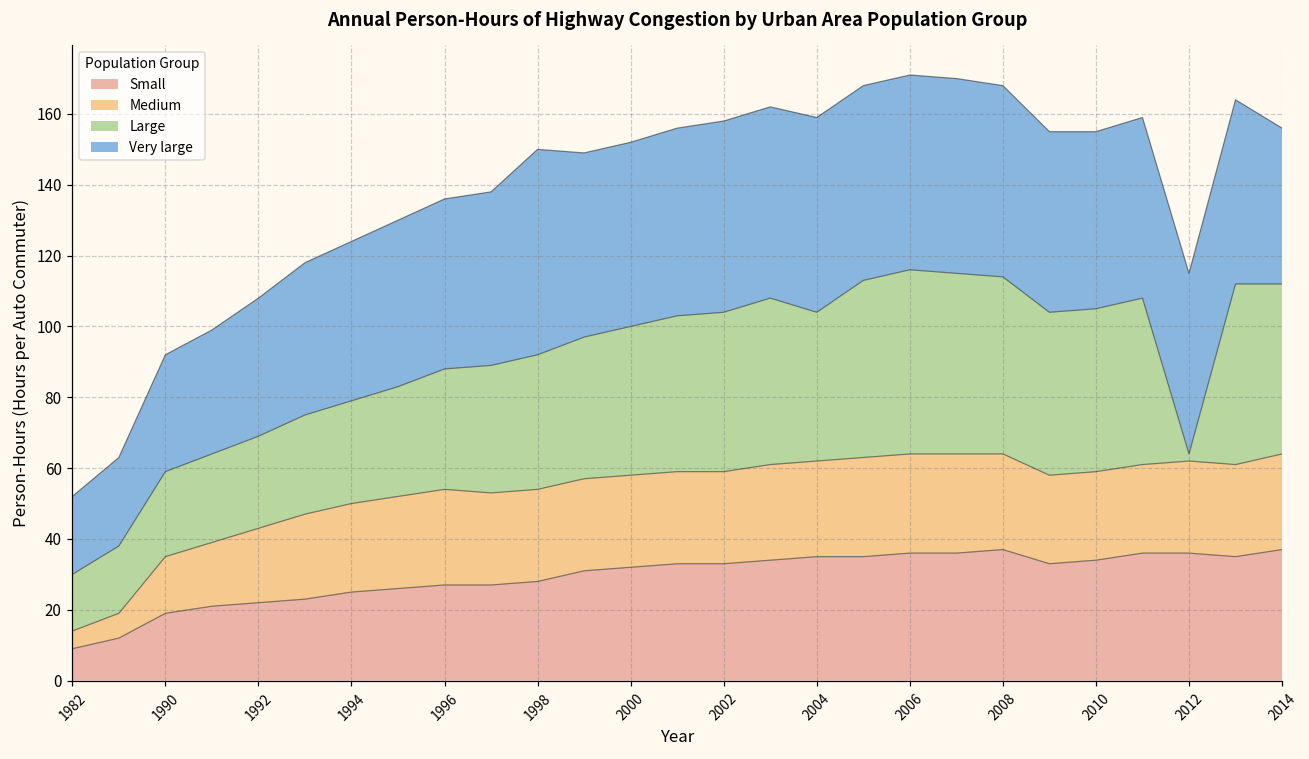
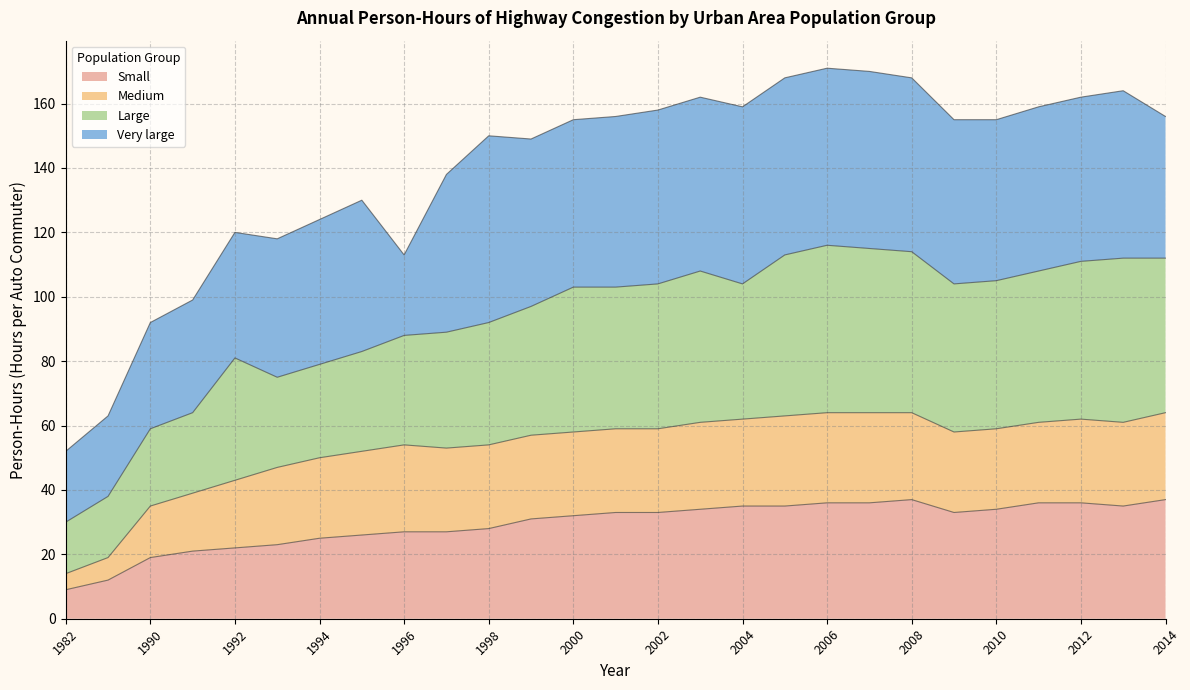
  {
    "Large": {
      "1982": 16,
      "1990": 24,
-     "1992": 26,
+     "1992": 38,
      "1994": 29,
      "1996": 34,
      "1998": 38,
-     "2000": 42,
+     "2000": 45,
      "2002": 45,
      "2004": 42,
      "2006": 52,
      "2008": 50,
      "2010": 46,
-     "2012": 2,
+     "2012": 49,
      "2014": 48
    },
    "Very large": {
      "1982": 22,
      "1990": 33,
      "1992": 39,
      "1994": 45,
-     "1996": 48,
+     "1996": 25,
      "1998": 58,
      "2000": 52,
      "2002": 54,
      "2004": 55,
      "2006": 55,
      "2008": 54,
      "2010": 50,
      "2012": 51,
      "2014": 44
    }
  }
